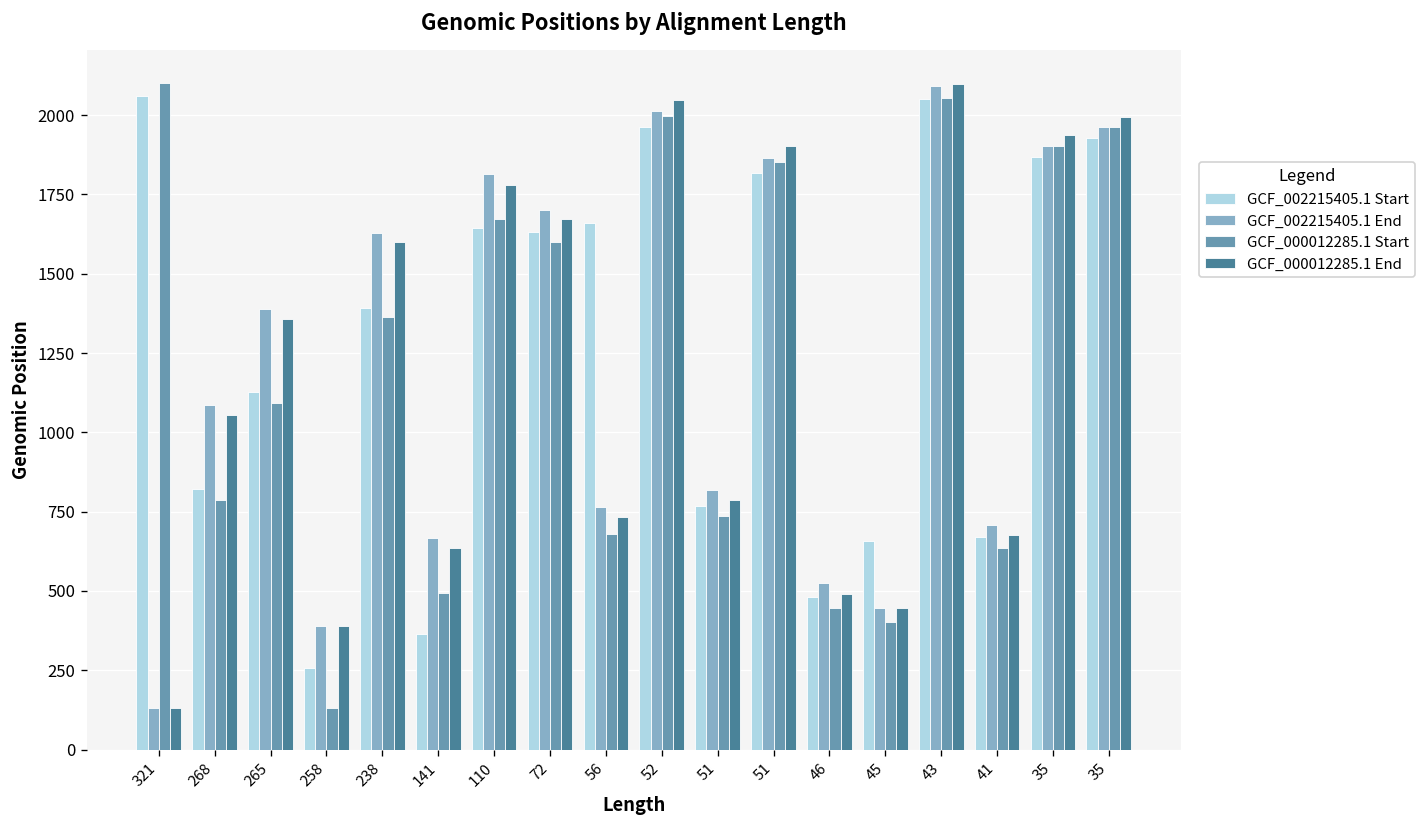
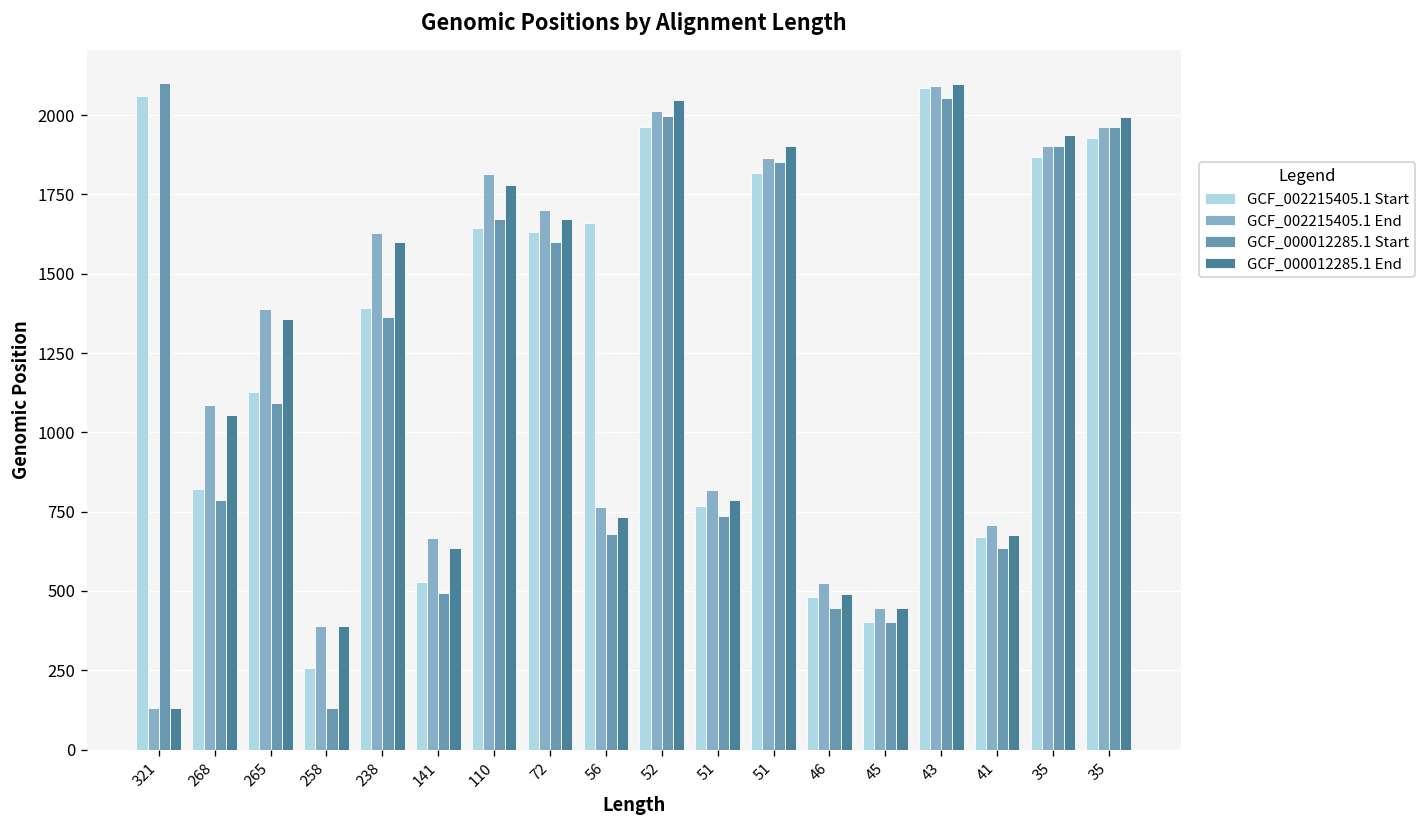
  {
    "GCF_002215405.1 Start": {
      "321": 2060,
      "268": 820,
      "265": 1130,
      "258": 260,
      "238": 1390,
-     "141": 370,
+     "141": 530,
      "110": 1650,
      "72": 1630,
      "56": 1660,
      "52": 1960,
      "46": 480,
-     "45": 660,
-     "43": 2050,
+     "45": 400,
+     "43": 2090,
      "41": 670
    }
  }
